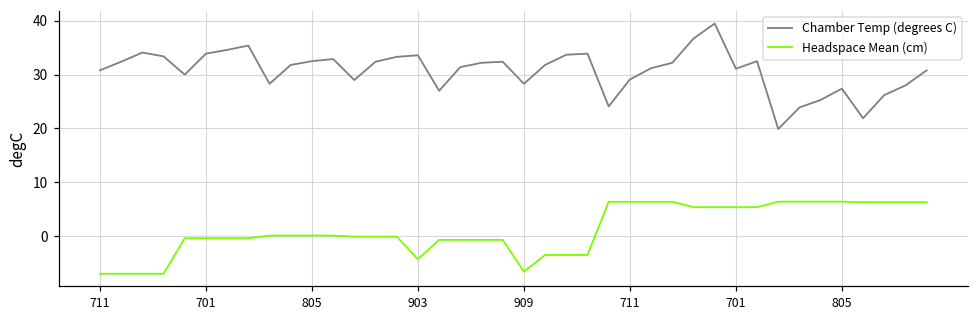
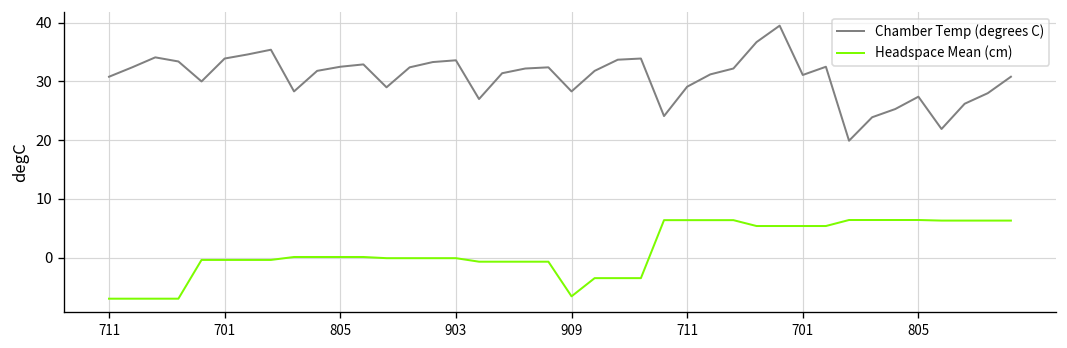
  {
    "Chamber Temp (degrees C)": {
      "903": 34,
      "909": 28
    },
    "Headspace Mean (cm)": {
-     "903": -4,
+     "903": 0,
      "909": -7
    }
  }
